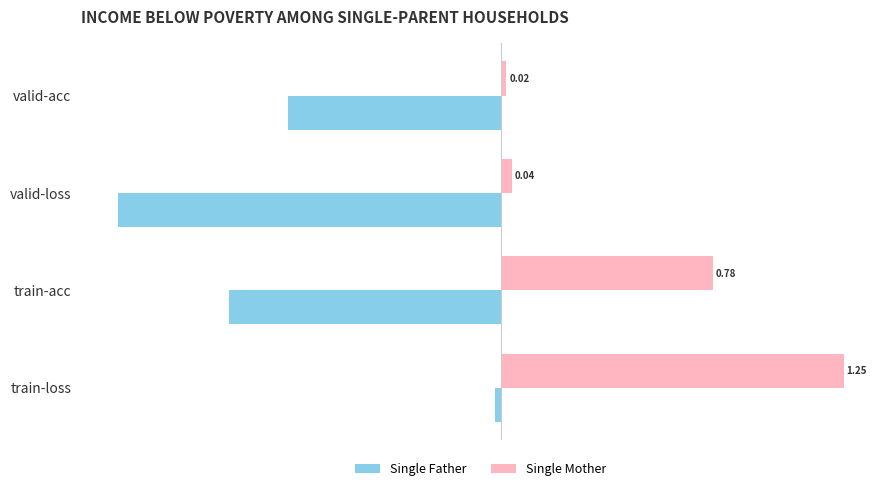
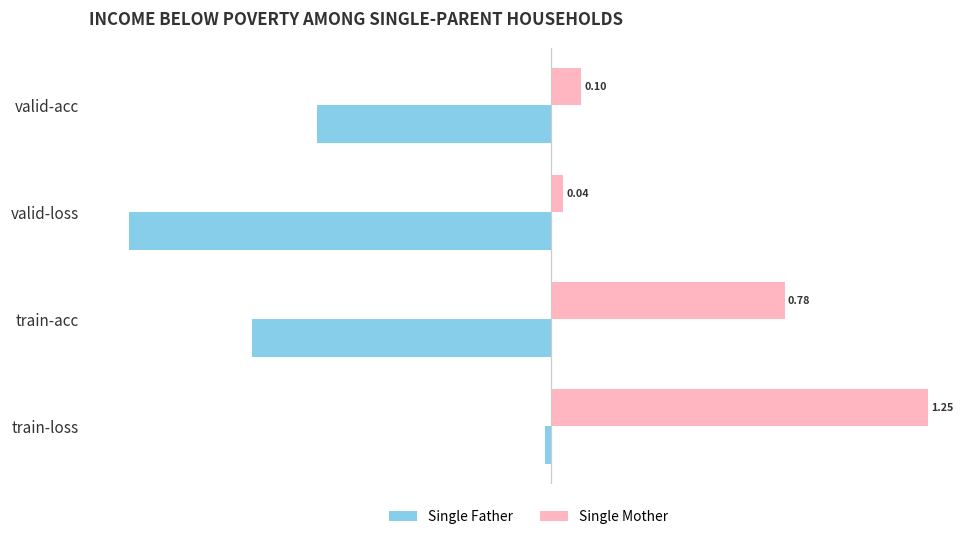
  {
    "Single Mother": {
-     "valid-acc": 0.02,
+     "valid-acc": 0.10,
      "valid-loss": 0.04,
      "train-acc": 0.78,
      "train-loss": 1.25
    }
  }
